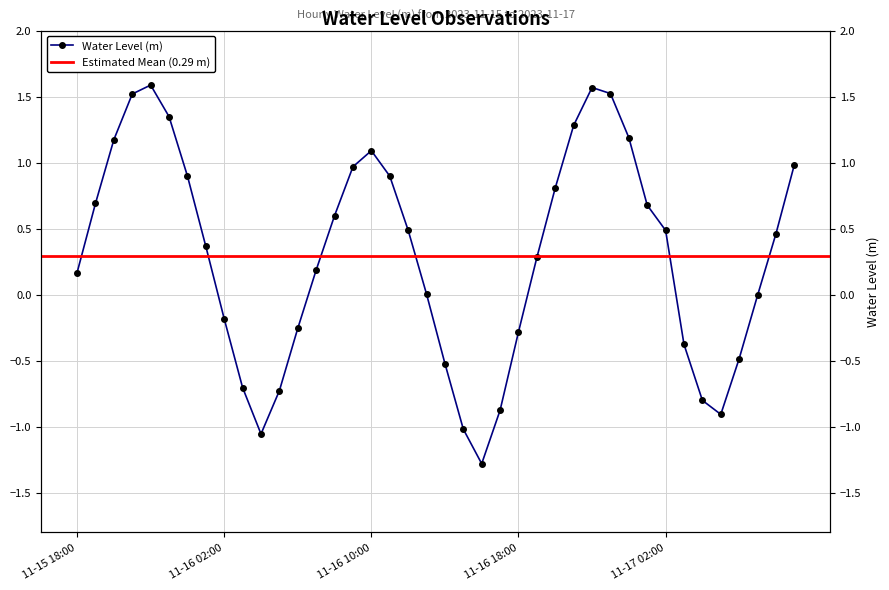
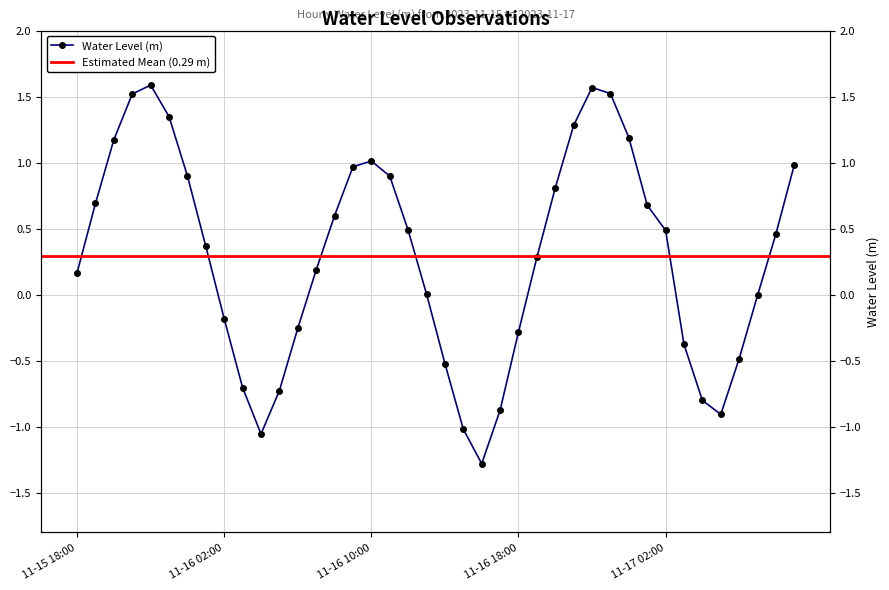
  {
    "11-15 18:00": 0.17,
    "11-16 02:00": -0.18,
-   "11-16 10:00": 1.09,
+   "11-16 10:00": 1.01,
    "11-16 18:00": -0.28,
    "11-17 02:00": 0.49
  }
